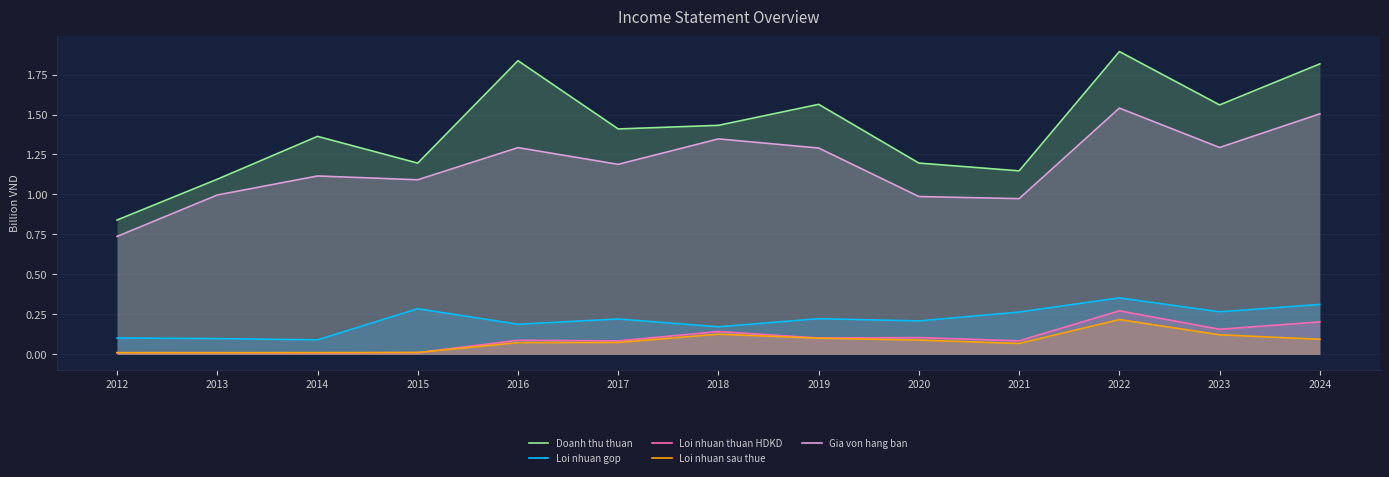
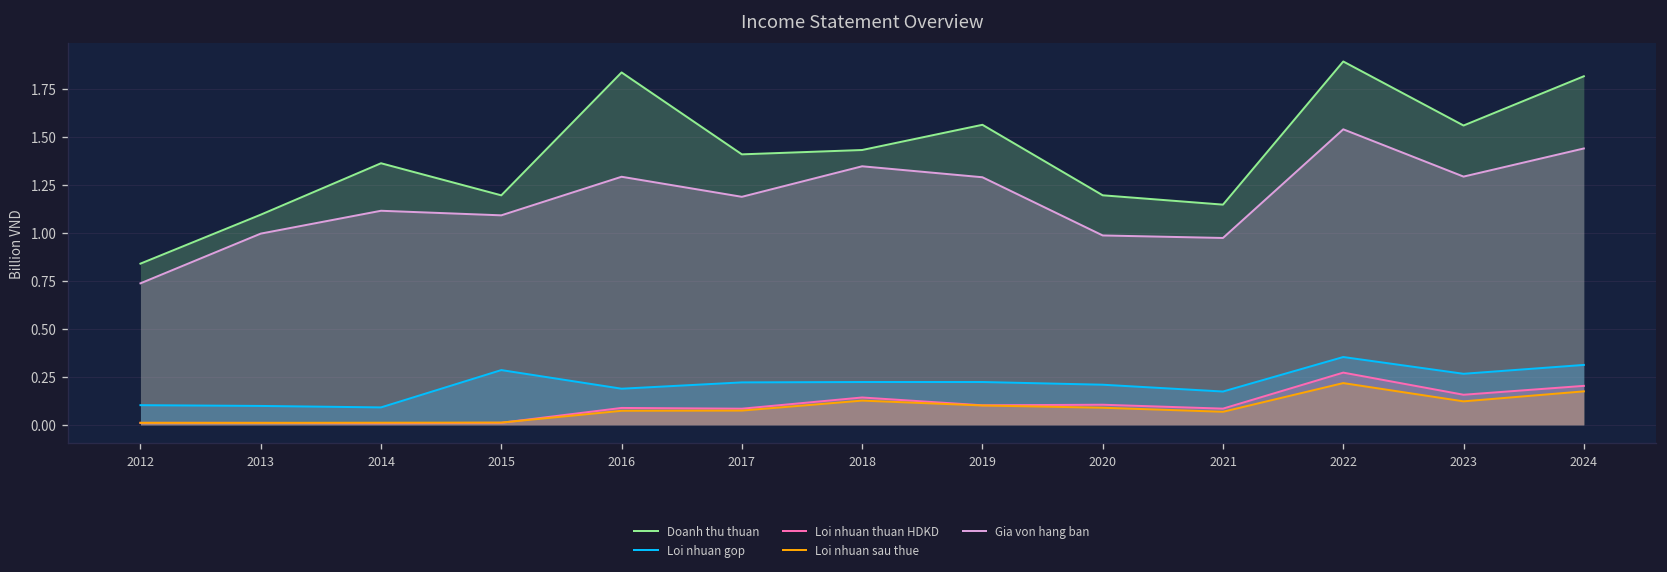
  {
    "Doanh thu thuan": {
      "2012": 0.84,
      "2013": 1.10,
      "2014": 1.36,
      "2015": 1.20,
      "2016": 1.84,
      "2017": 1.41,
      "2018": 1.43,
      "2019": 1.56,
      "2020": 1.20,
      "2021": 1.15,
      "2022": 1.89,
      "2023": 1.56,
      "2024": 1.82
    },
    "Loi nhuan gop": {
      "2012": 0.10,
      "2013": 0.10,
      "2014": 0.09,
      "2015": 0.29,
      "2016": 0.19,
      "2017": 0.22,
-     "2018": 0.17,
+     "2018": 0.22,
      "2019": 0.22,
      "2020": 0.21,
-     "2021": 0.26,
+     "2021": 0.17,
      "2022": 0.35,
      "2023": 0.27,
      "2024": 0.31
    },
    "Loi nhuan thuan HDKD": {
      "2018": 0.14,
      "2021": 0.08,
      "2022": 0.27,
      "2023": 0.16,
      "2024": 0.20
    },
    "Loi nhuan sau thue": {
      "2018": 0.13,
      "2021": 0.07,
      "2022": 0.22,
      "2023": 0.12,
-     "2024": 0.09
+     "2024": 0.17
    },
    "Gia von hang ban": {
      "2012": 0.74,
      "2013": 1.00,
      "2014": 1.12,
      "2015": 1.09,
      "2016": 1.29,
      "2017": 1.19,
      "2018": 1.35,
      "2019": 1.29,
      "2020": 0.99,
      "2021": 0.97,
      "2022": 1.54,
      "2023": 1.29,
-     "2024": 1.50
+     "2024": 1.44
    }
  }
